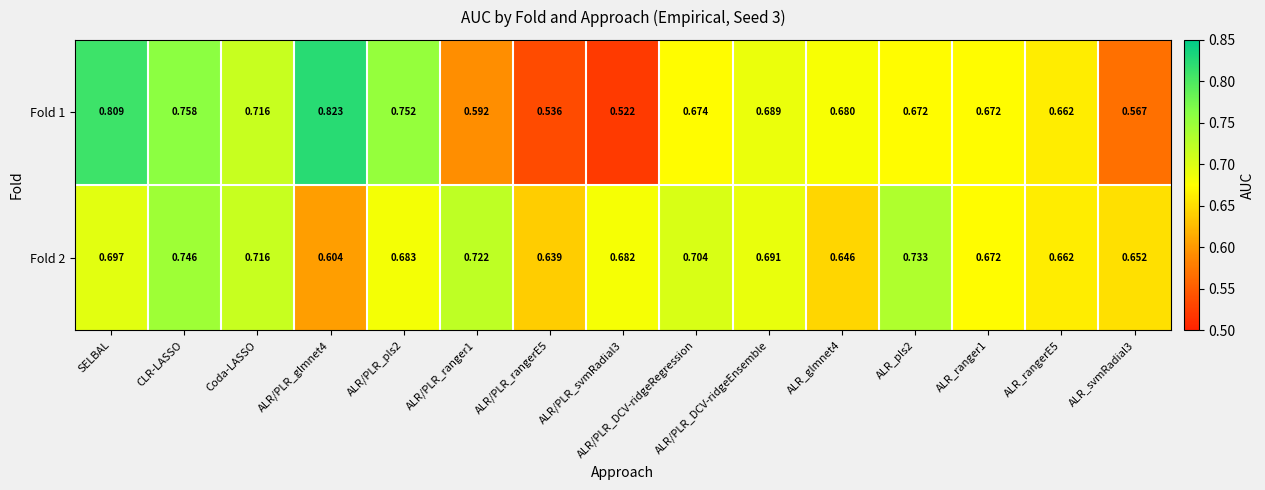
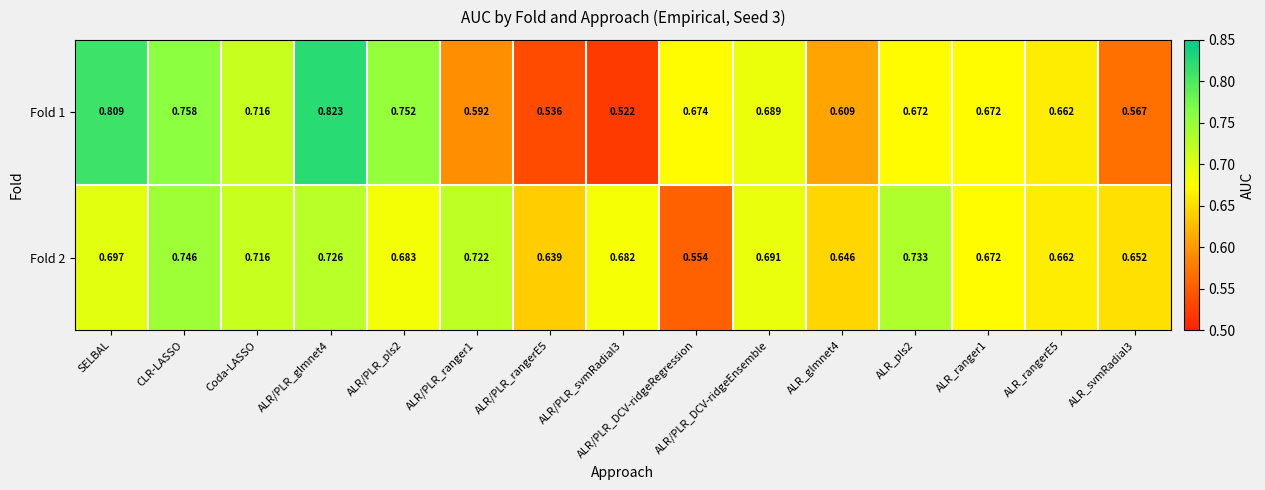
  {
    "Fold 1": {
      "SELBAL": 0.809,
      "CLR-LASSO": 0.758,
      "Coda-LASSO": 0.716,
      "ALR/PLR_glmnet4": 0.823,
      "ALR/PLR_pls2": 0.752,
      "ALR/PLR_ranger1": 0.592,
      "ALR/PLR_rangerE5": 0.536,
      "ALR/PLR_svmRadial3": 0.522,
      "ALR/PLR_DCV-ridgeRegression": 0.674,
      "ALR/PLR_DCV-ridgeEnsemble": 0.689,
-     "ALR_glmnet4": 0.680,
+     "ALR_glmnet4": 0.609,
      "ALR_pls2": 0.672,
      "ALR_ranger1": 0.672,
      "ALR_rangerE5": 0.662,
      "ALR_svmRadial3": 0.567
    },
    "Fold 2": {
      "SELBAL": 0.697,
      "CLR-LASSO": 0.746,
      "Coda-LASSO": 0.716,
-     "ALR/PLR_glmnet4": 0.604,
+     "ALR/PLR_glmnet4": 0.726,
      "ALR/PLR_pls2": 0.683,
      "ALR/PLR_ranger1": 0.722,
      "ALR/PLR_rangerE5": 0.639,
      "ALR/PLR_svmRadial3": 0.682,
-     "ALR/PLR_DCV-ridgeRegression": 0.704,
+     "ALR/PLR_DCV-ridgeRegression": 0.554,
      "ALR/PLR_DCV-ridgeEnsemble": 0.691,
      "ALR_glmnet4": 0.646,
      "ALR_pls2": 0.733,
      "ALR_ranger1": 0.672,
      "ALR_rangerE5": 0.662,
      "ALR_svmRadial3": 0.652
    }
  }
